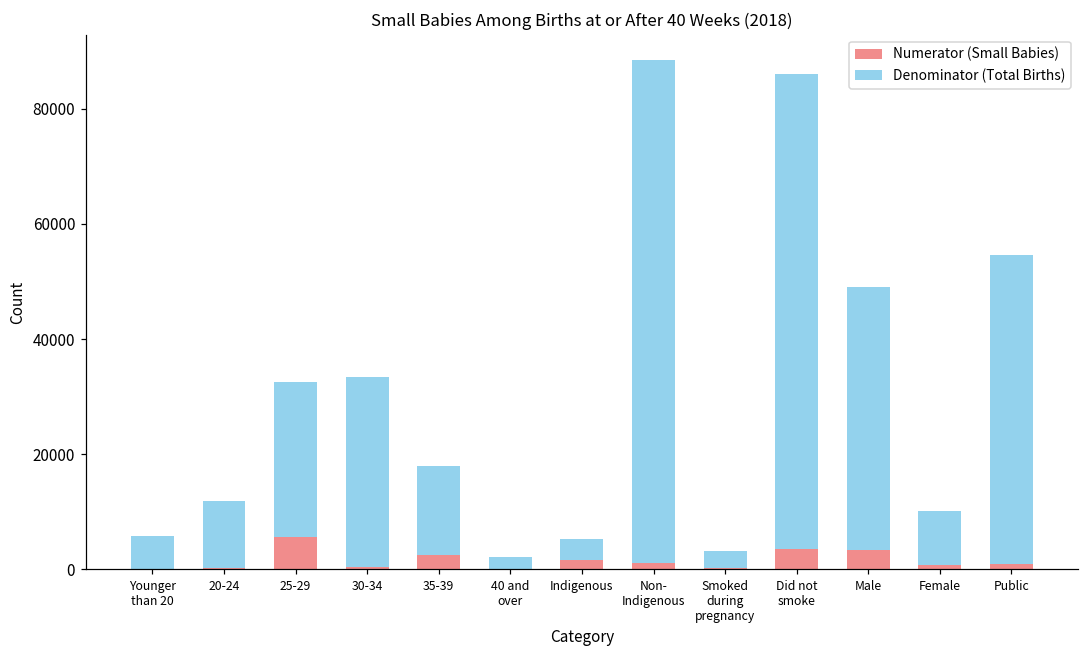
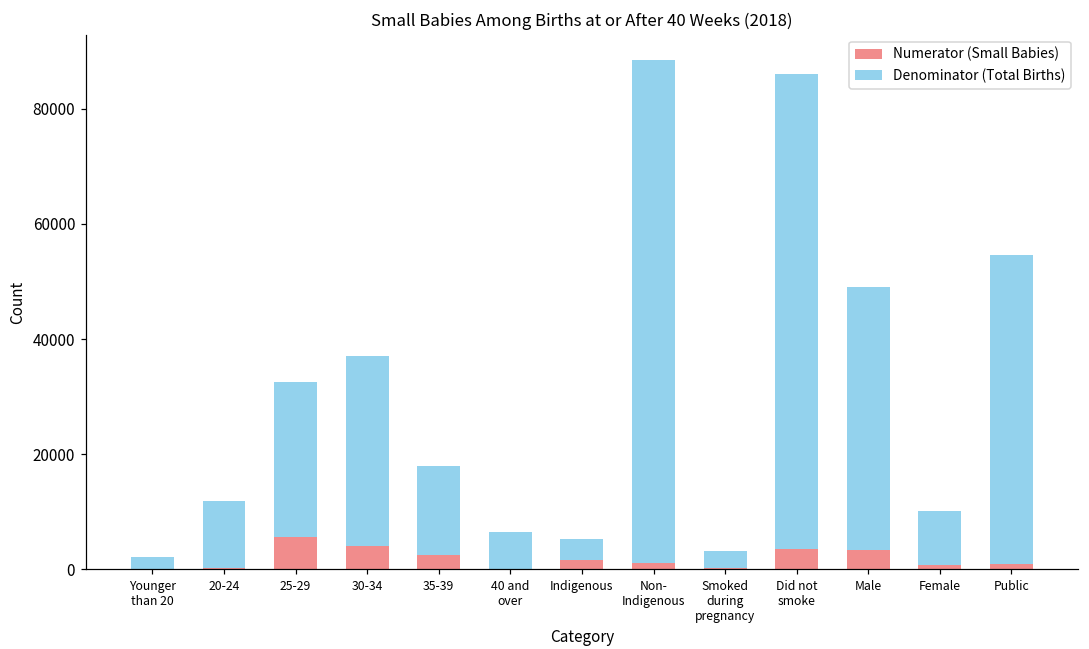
  {
    "Numerator (Small Babies)": {
      "25-29": 6000,
-     "30-34": 0,
+     "30-34": 4000,
      "35-39": 2000,
      "Indigenous": 2000,
      "Non- Indigenous": 1000,
      "Did not smoke": 4000,
      "Male": 3000,
      "Female": 1000,
      "Public": 1000
    },
    "Denominator (Total Births)": {
-     "Younger than 20": 6000,
+     "Younger than 20": 2000,
      "20-24": 12000,
      "25-29": 27000,
      "30-34": 33000,
      "35-39": 16000,
-     "40 and over": 2000,
+     "40 and over": 6000,
      "Indigenous": 4000,
      "Non- Indigenous": 87000,
      "Smoked during pregnancy": 3000,
      "Did not smoke": 83000,
      "Male": 46000,
      "Female": 9000,
      "Public": 54000
    }
  }
